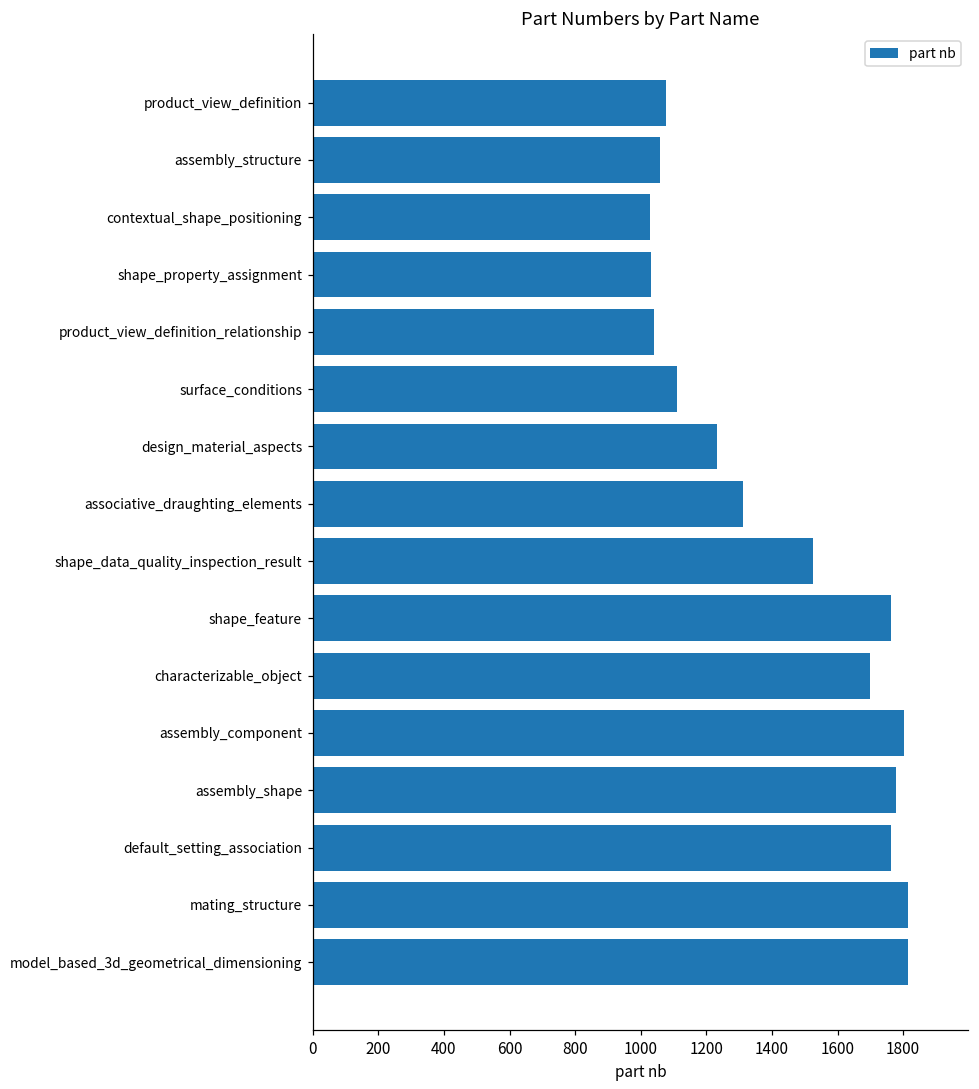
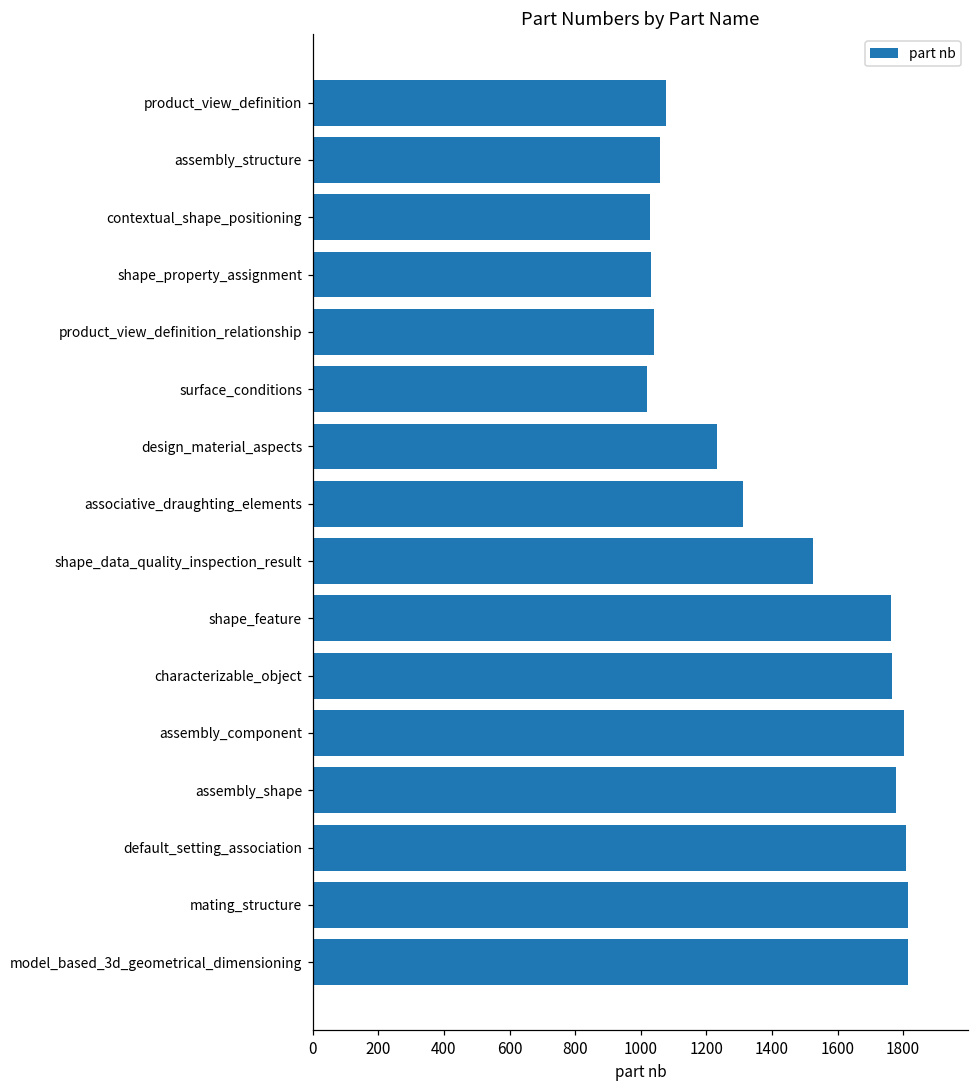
  {
    "product_view_definition": 1080,
    "assembly_structure": 1060,
    "contextual_shape_positioning": 1030,
    "shape_property_assignment": 1030,
    "product_view_definition_relationship": 1040,
-   "surface_conditions": 1110,
+   "surface_conditions": 1020,
    "design_material_aspects": 1230,
    "associative_draughting_elements": 1310,
    "shape_data_quality_inspection_result": 1520,
    "shape_feature": 1760,
-   "characterizable_object": 1700,
+   "characterizable_object": 1770,
    "assembly_component": 1800,
    "assembly_shape": 1780,
-   "default_setting_association": 1760,
+   "default_setting_association": 1810,
    "mating_structure": 1820,
    "model_based_3d_geometrical_dimensioning": 1820
  }
